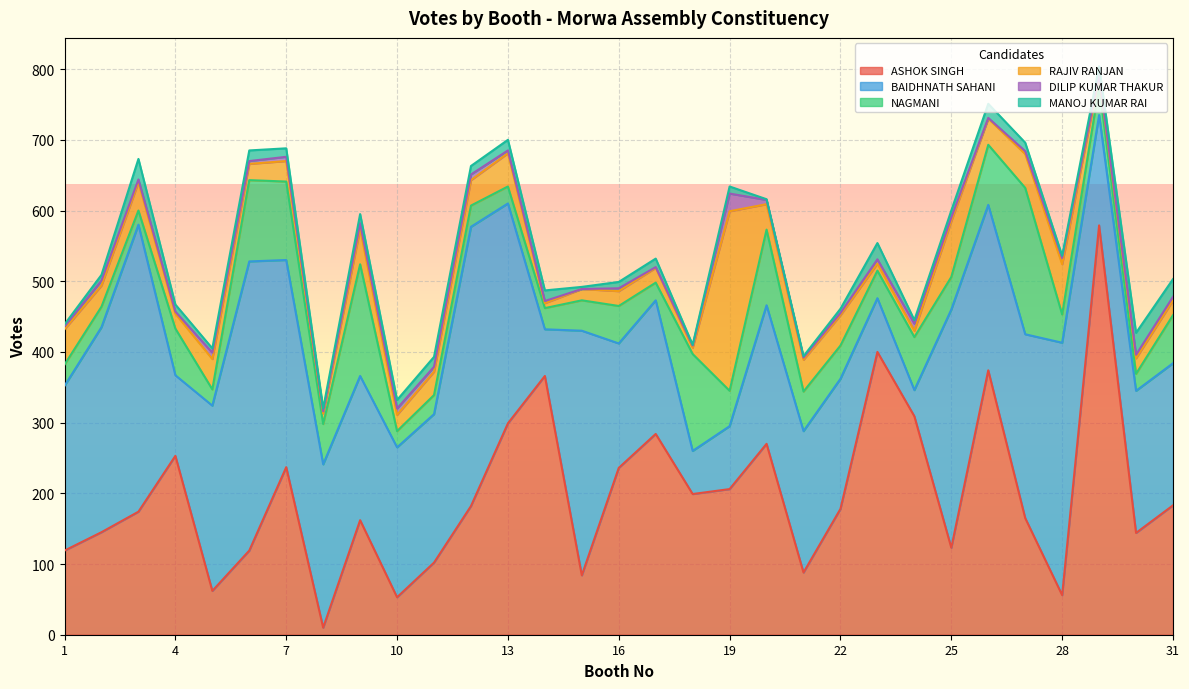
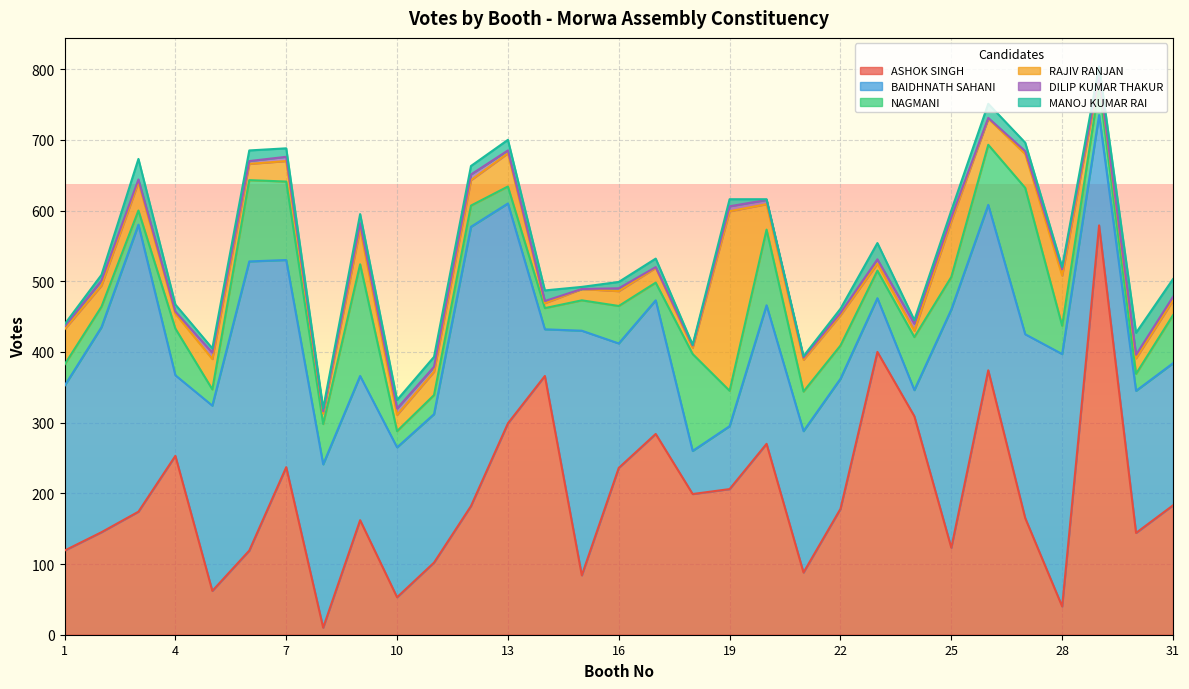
  {
    "ASHOK SINGH": {
      "1": 120,
      "4": 250,
      "7": 240,
      "10": 50,
      "13": 300,
      "16": 240,
      "19": 210,
      "22": 180,
      "25": 120,
-     "28": 60,
+     "28": 40,
      "31": 180
    },
    "BAIDHNATH SAHANI": {
      "1": 230,
      "4": 110,
      "7": 290,
      "10": 210,
      "13": 310,
      "16": 180,
      "19": 90,
      "22": 180,
      "25": 340,
      "28": 360,
      "31": 200
    },
    "RAJIV RANJAN": {
      "1": 50,
      "7": 30,
      "10": 20,
      "13": 50,
      "16": 20,
      "19": 250,
      "25": 80,
      "28": 70,
      "31": 20
    },
    "DILIP KUMAR THAKUR": {
      "7": 10,
      "10": 10,
      "13": 0,
      "16": 0,
-     "19": 30,
+     "19": 10,
      "25": 10,
      "31": 10
    }
  }
